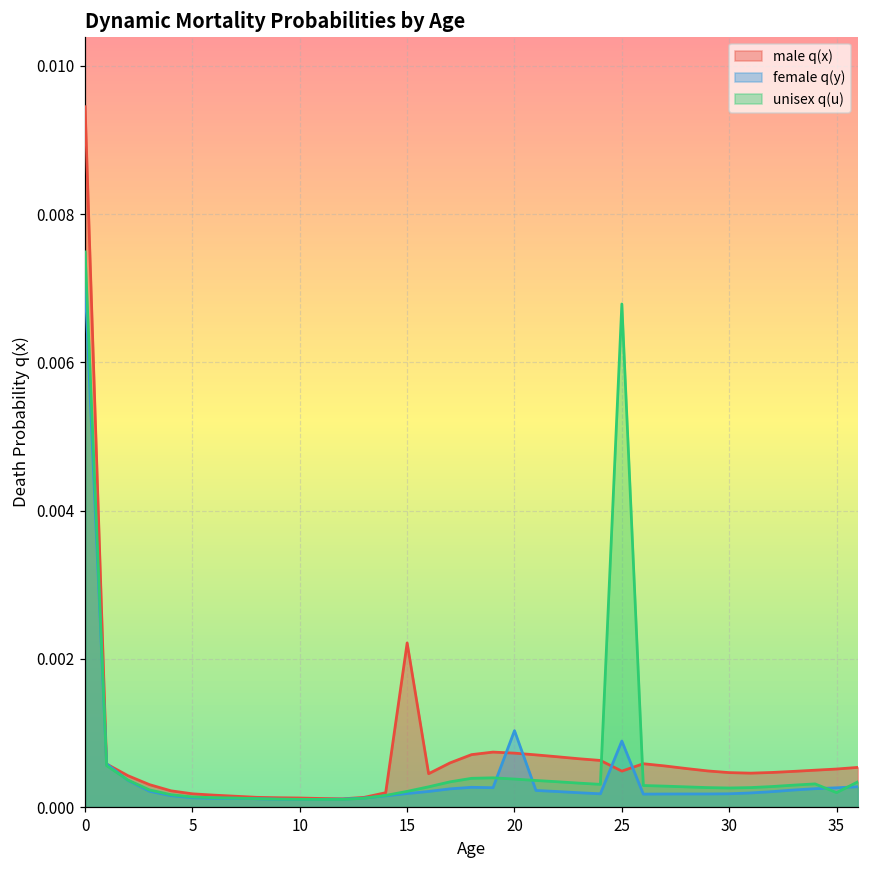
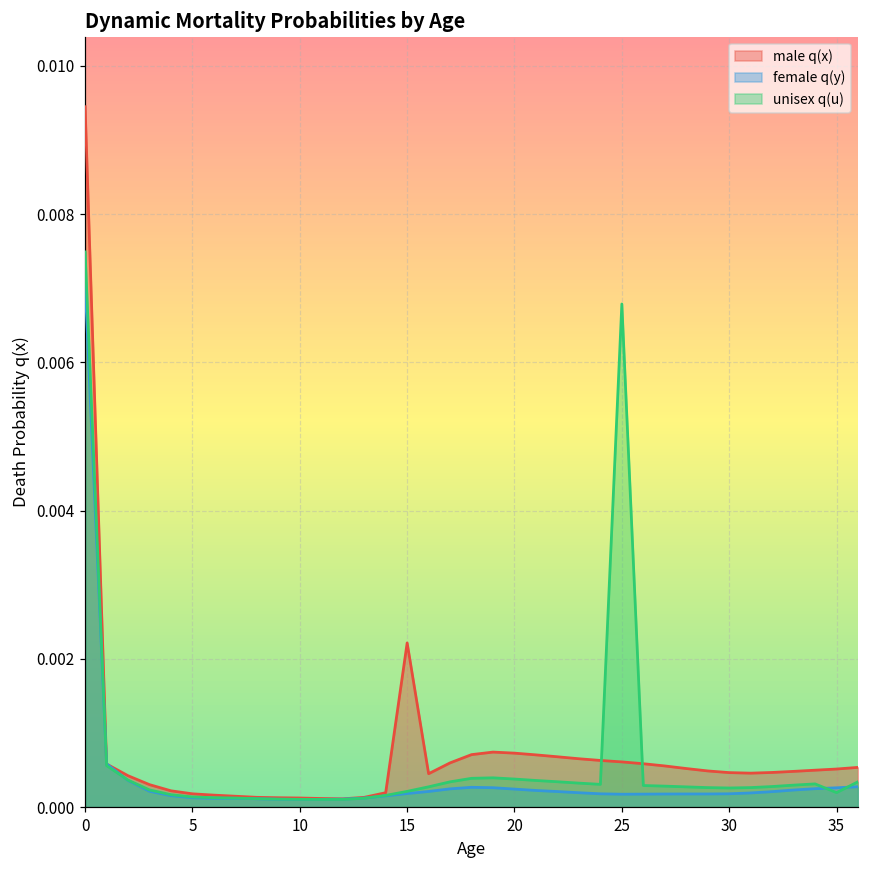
  {
    "male q(x)": {
      "0": 0.0094,
      "5": 0.0002,
      "15": 0.0022,
      "20": 0.0007,
-     "25": 0.0005,
+     "25": 0.0006,
      "30": 0.0005,
      "35": 0.0005
    },
    "female q(y)": {
      "0": 0.0071,
-     "20": 0.0010,
-     "25": 0.0009,
+     "20": 0.0002,
+     "25": 0.0002,
      "30": 0.0002,
      "35": 0.0003
    },
    "unisex q(u)": {
      "0": 0.0075,
      "20": 0.0004,
      "25": 0.0068,
      "30": 0.0003,
      "35": 0.0002
    }
  }
